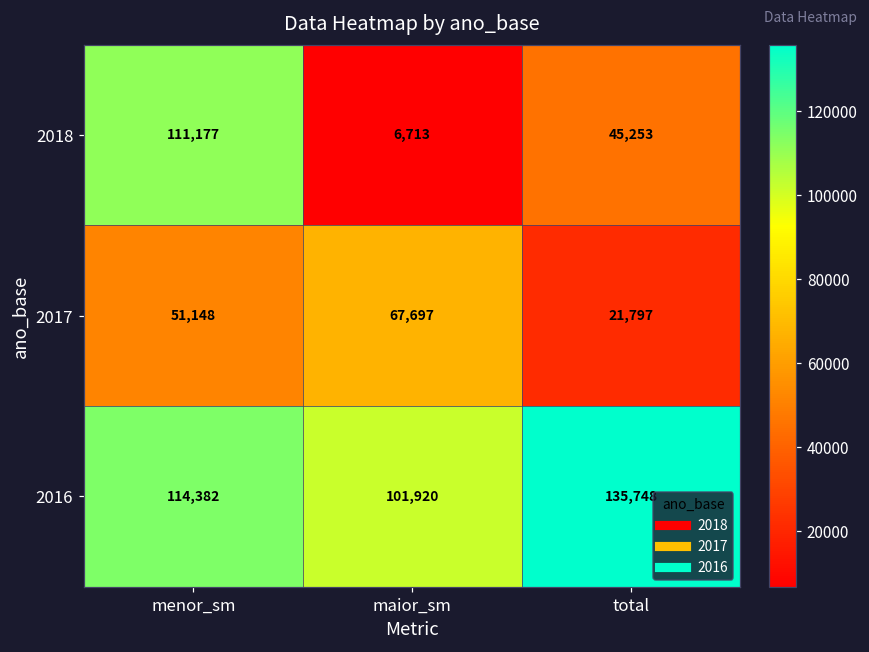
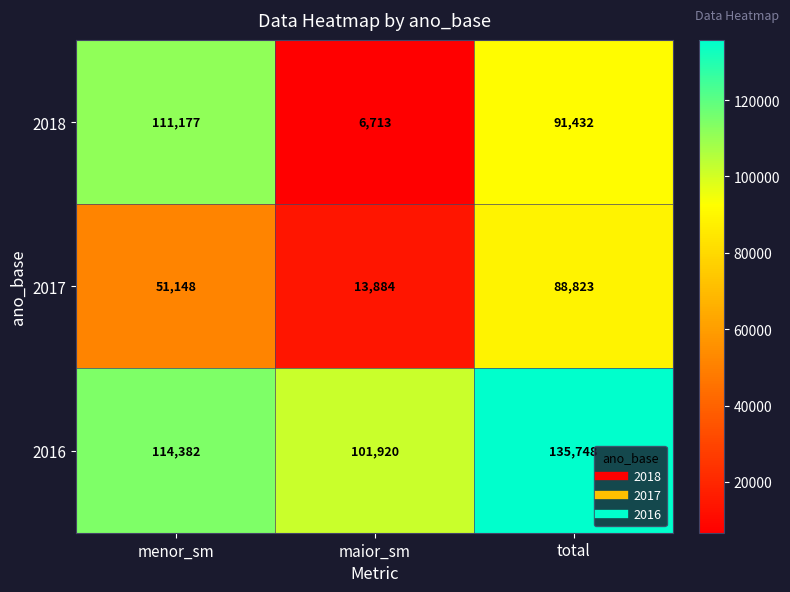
  {
    "2018": {
      "menor_sm": "111,177",
      "maior_sm": "6,713",
-     "total": "45,253"
+     "total": "91,432"
    },
    "2017": {
      "menor_sm": "51,148",
-     "maior_sm": "67,697",
-     "total": "21,797"
+     "maior_sm": "13,884",
+     "total": "88,823"
    },
    "2016": {
      "menor_sm": "114,382",
      "maior_sm": "101,920"
    }
  }
